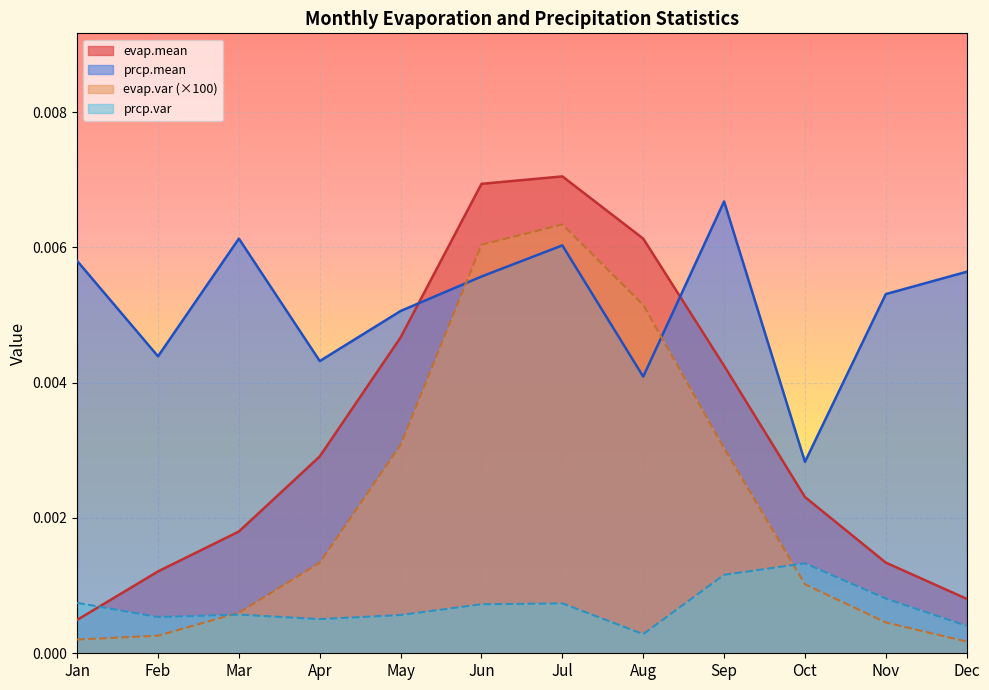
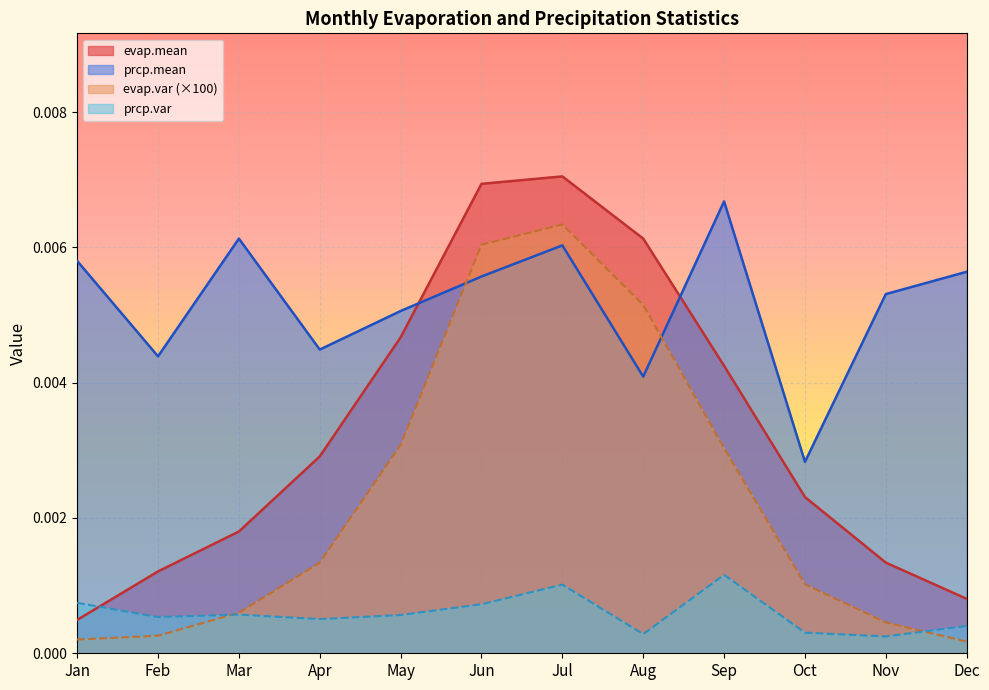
  {
    "evap.mean": {
      "Jan": 0.0005,
      "Feb": 0.0012,
      "Mar": 0.0018,
      "Apr": 0.0029,
      "May": 0.0047,
      "Jun": 0.0069,
      "Jul": 0.0071,
      "Aug": 0.0061,
      "Sep": 0.0043,
      "Oct": 0.0023,
      "Nov": 0.0013,
      "Dec": 0.0008
    },
    "prcp.mean": {
      "Jan": 0.0058,
      "Feb": 0.0044,
      "Mar": 0.0061,
-     "Apr": 0.0043,
+     "Apr": 0.0045,
      "May": 0.0051,
      "Jun": 0.0056,
      "Jul": 0.0060,
      "Aug": 0.0041,
      "Sep": 0.0067,
      "Oct": 0.0028,
      "Nov": 0.0053,
      "Dec": 0.0056
    },
    "evap.var (×100)": {
      "Jan": 0.0002,
      "Feb": 0.0003,
      "Apr": 0.0013,
      "May": 0.0031,
      "Jun": 0.0060,
      "Jul": 0.0063,
      "Aug": 0.0052,
      "Sep": 0.0030,
      "Oct": 0.0010,
      "Nov": 0.0005,
      "Dec": 0.0002
    },
    "prcp.var": {
      "Jan": 0.0007,
      "Feb": 0.0005,
      "Apr": 0.0005,
      "May": 0.0006,
      "Jun": 0.0007,
-     "Jul": 0.0007,
+     "Jul": 0.0010,
      "Aug": 0.0003,
      "Sep": 0.0012,
-     "Oct": 0.0013,
-     "Nov": 0.0008,
+     "Oct": 0.0003,
+     "Nov": 0.0002,
      "Dec": 0.0004
    }
  }
